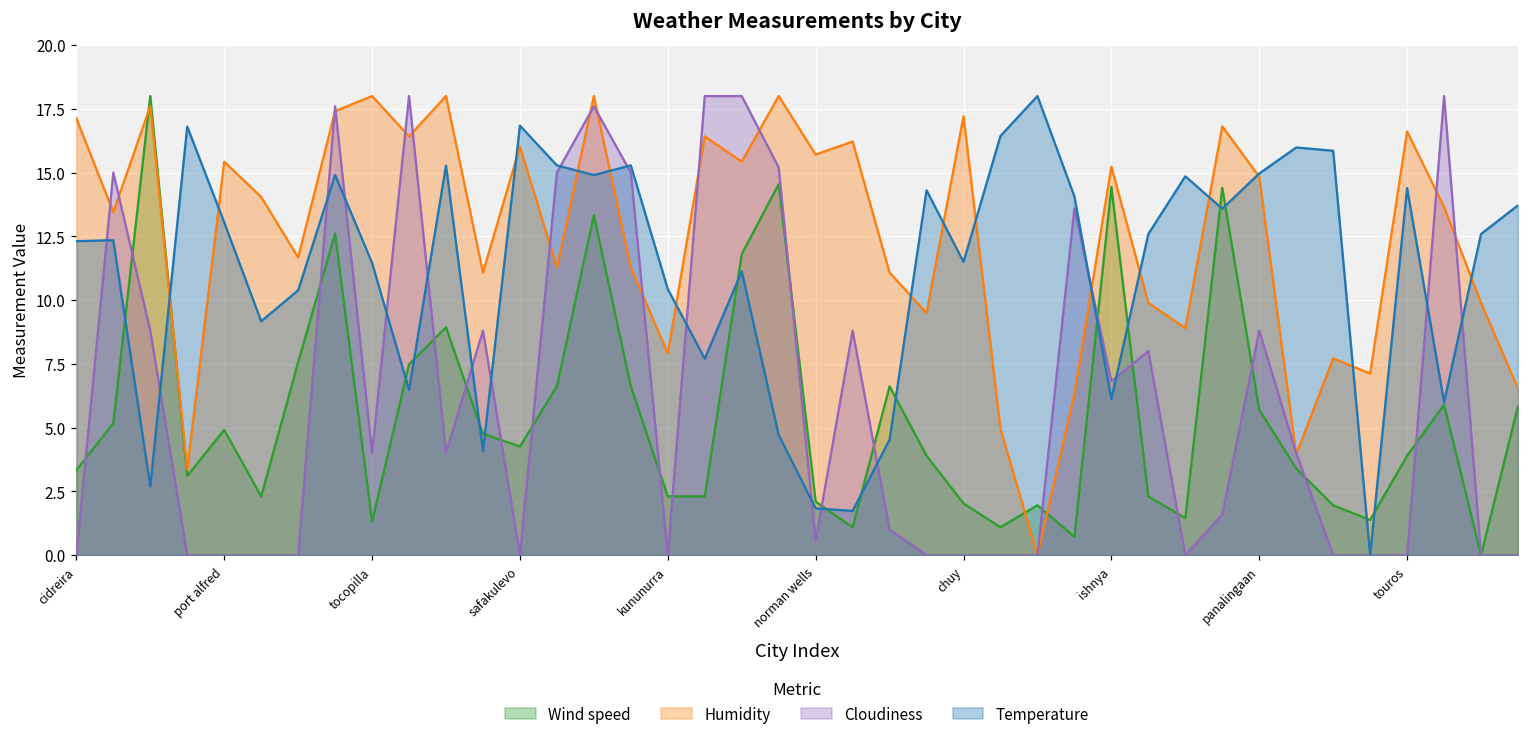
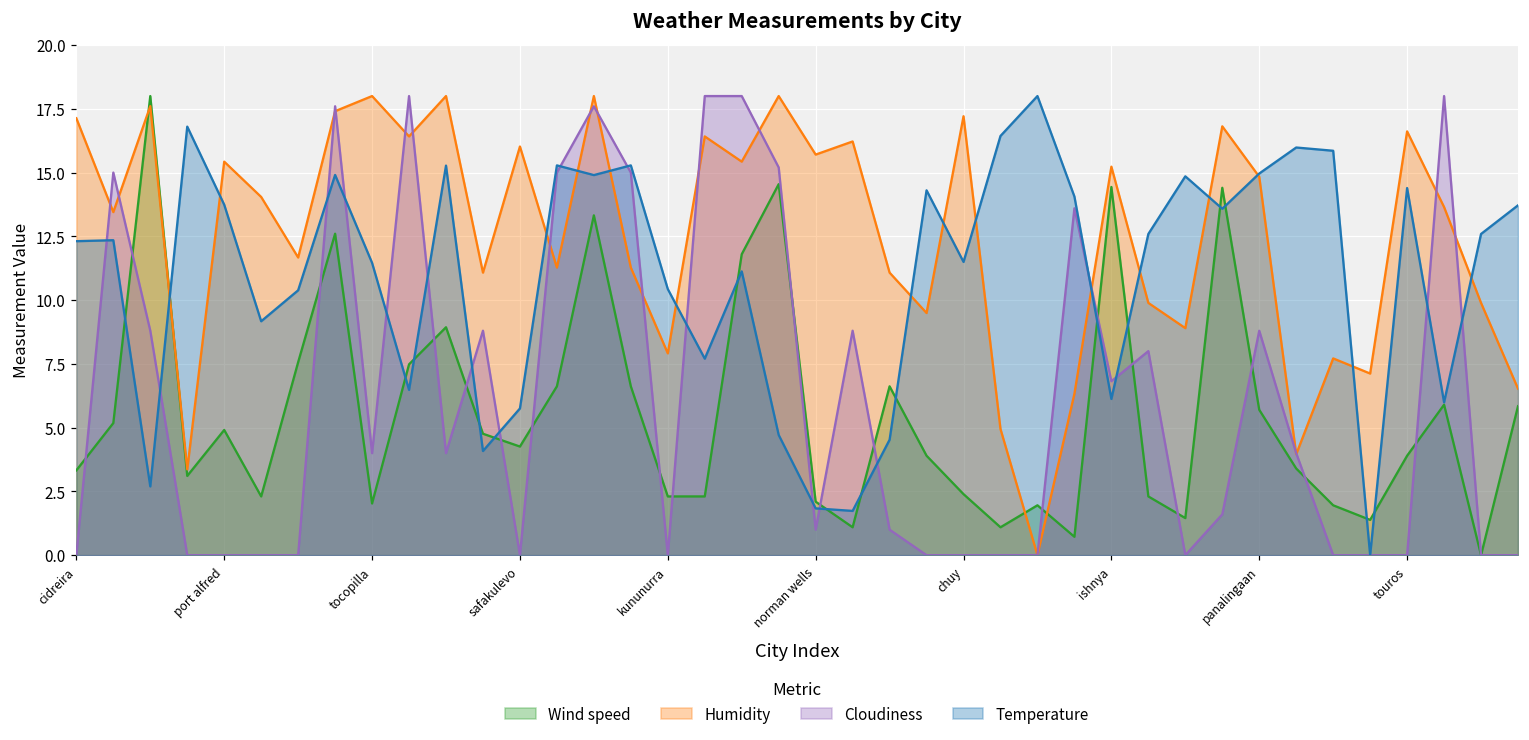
  {
    "Wind speed": {
      "cidreira": 3.3,
      "port alfred": 4.9,
-     "tocopilla": 1.3,
+     "tocopilla": 2.0,
      "safakulevo": 4.3,
      "kununurra": 2.3,
      "norman wells": 2.1,
-     "chuy": 2.0,
+     "chuy": 2.4,
      "ishnya": 14.4,
      "panalingaan": 5.7,
      "touros": 3.9
    },
    "Humidity": {
      "cidreira": 17.1,
      "port alfred": 15.4,
      "tocopilla": 18.0,
      "safakulevo": 16.0,
      "kununurra": 7.9,
      "norman wells": 15.7,
      "chuy": 17.2,
      "ishnya": 15.2,
      "panalingaan": 14.8,
      "touros": 16.6
    },
    "Cloudiness": {
      "cidreira": 0.0,
      "port alfred": 0.0,
      "tocopilla": 4.0,
      "safakulevo": 0.0,
      "kununurra": 0.0,
-     "norman wells": 0.6,
+     "norman wells": 1.0,
      "chuy": 0.0,
      "ishnya": 6.8,
      "panalingaan": 8.8,
      "touros": 0.0
    },
    "Temperature": {
      "cidreira": 12.3,
-     "port alfred": 13.0,
+     "port alfred": 13.7,
      "tocopilla": 11.5,
-     "safakulevo": 16.8,
+     "safakulevo": 5.8,
      "kununurra": 10.4,
      "norman wells": 1.8,
      "chuy": 11.5,
      "ishnya": 6.1,
      "panalingaan": 15.0,
      "touros": 14.4
    }
  }
